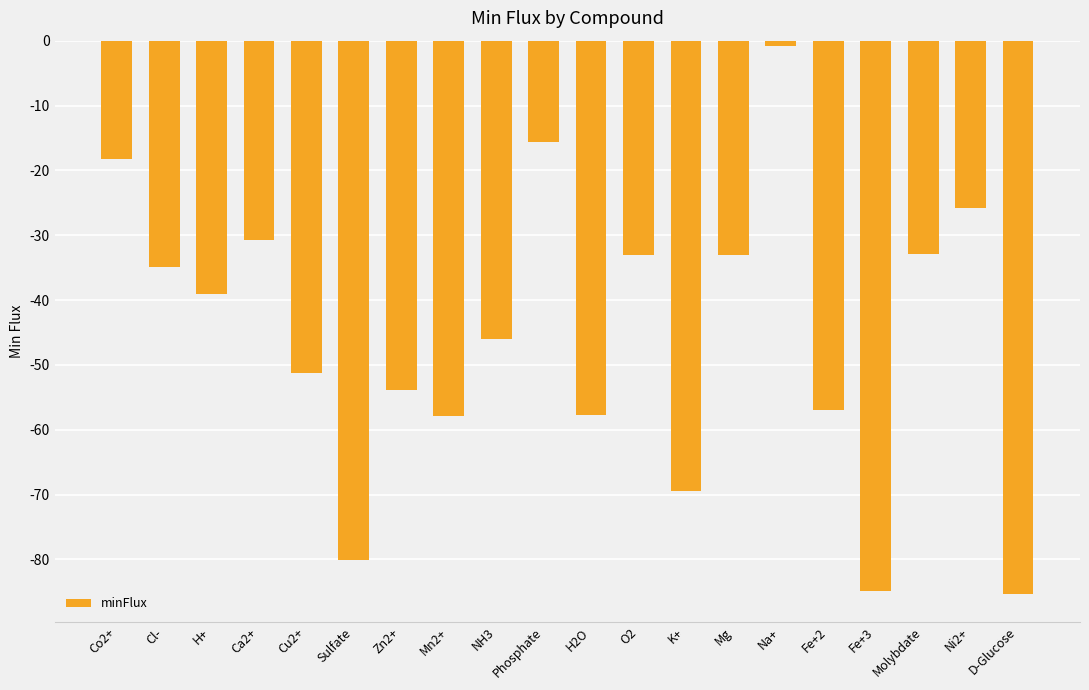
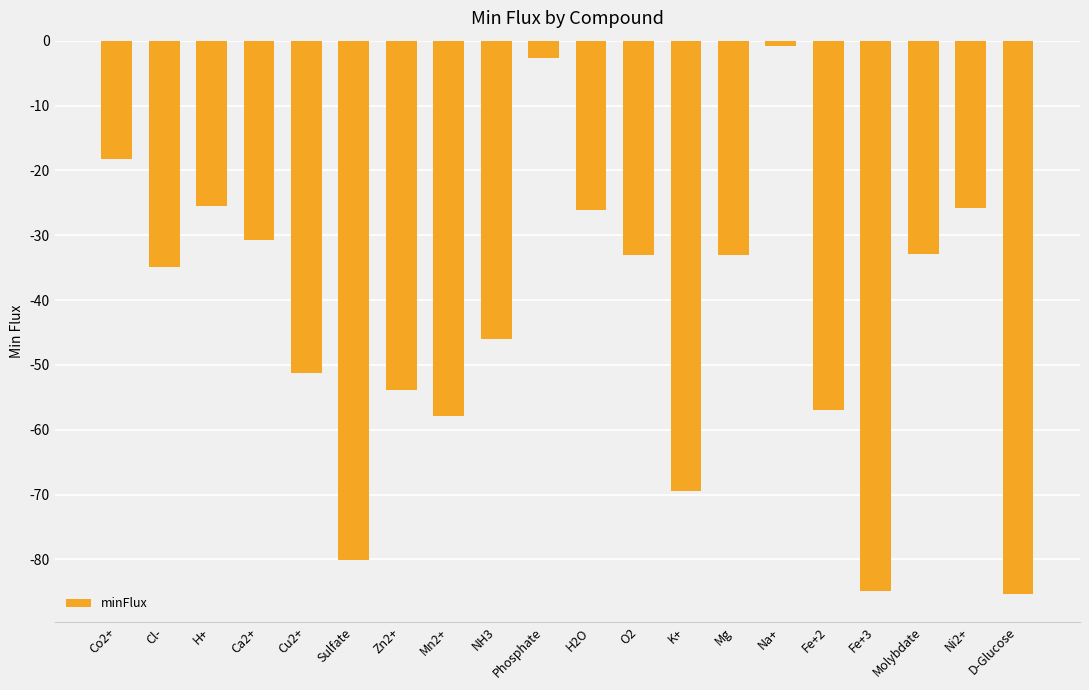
  {
    "Co2+": -18,
    "Cl-": -35,
-   "H+": -39,
+   "H+": -26,
    "Ca2+": -31,
    "Cu2+": -51,
    "Sulfate": -80,
    "Zn2+": -54,
    "Mn2+": -58,
    "NH3": -46,
-   "Phosphate": -16,
-   "H2O": -58,
+   "Phosphate": -3,
+   "H2O": -26,
    "O2": -33,
    "K+": -69,
    "Mg": -33,
    "Na+": -1,
    "Fe+2": -57,
    "Fe+3": -85,
    "Molybdate": -33,
    "Ni2+": -26,
    "D-Glucose": -85
  }
